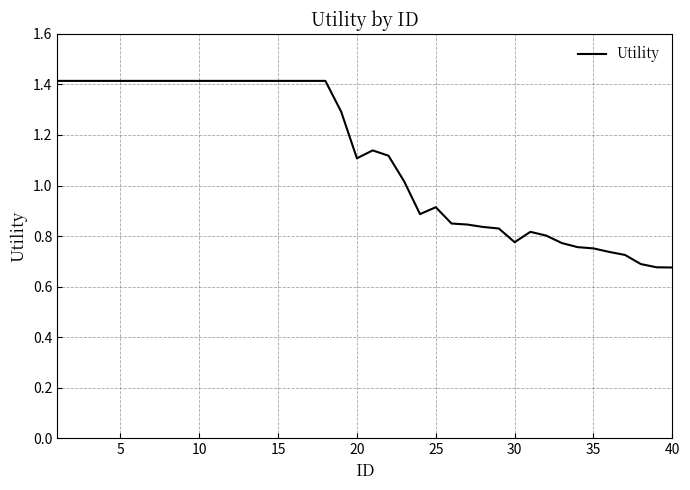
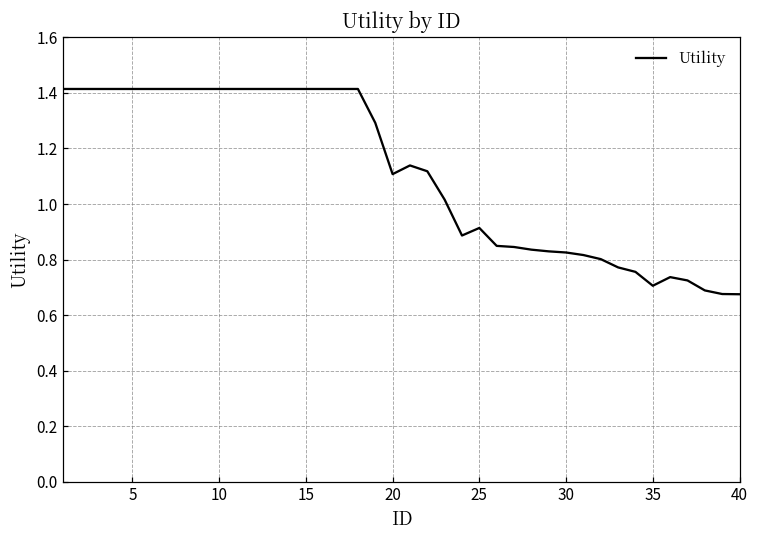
  {
    "5": 1.41,
    "10": 1.41,
    "15": 1.41,
    "20": 1.11,
    "25": 0.91,
-   "30": 0.78,
-   "35": 0.75,
+   "30": 0.83,
+   "35": 0.71,
    "40": 0.68
  }
